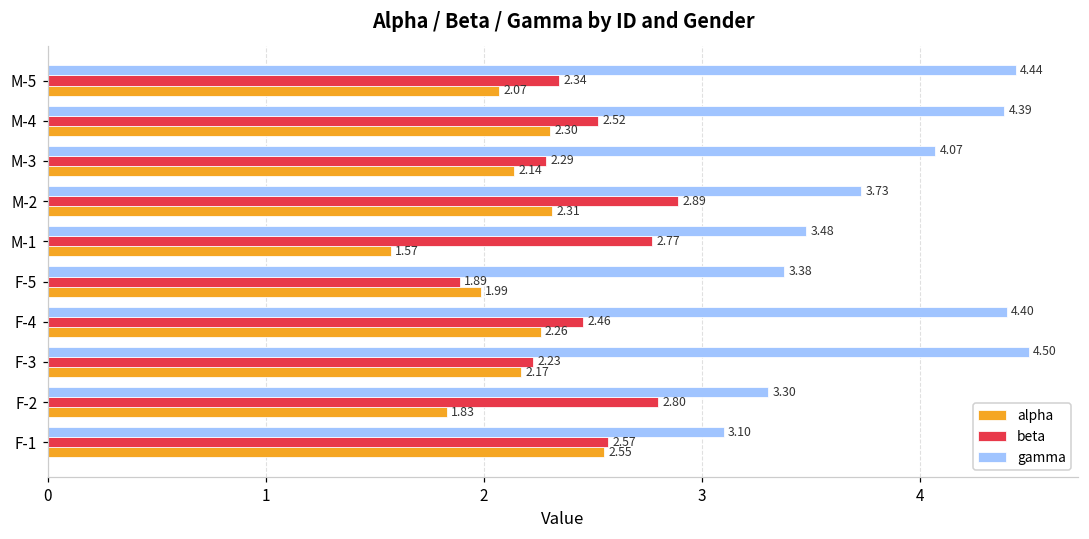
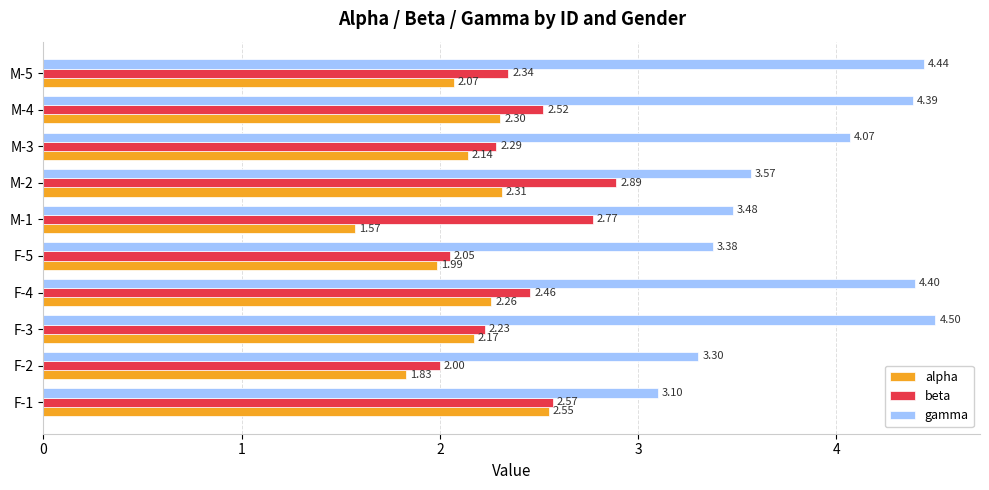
  {
    "alpha": {
      "M-5": 2.07,
      "M-4": 2.30,
      "M-3": 2.14,
      "M-2": 2.31,
      "M-1": 1.57,
      "F-5": 1.99,
      "F-4": 2.26,
      "F-3": 2.17,
      "F-2": 1.83,
      "F-1": 2.55
    },
    "beta": {
      "M-5": 2.34,
      "M-4": 2.52,
      "M-3": 2.29,
      "M-2": 2.89,
      "M-1": 2.77,
-     "F-5": 1.89,
+     "F-5": 2.05,
      "F-4": 2.46,
      "F-3": 2.23,
-     "F-2": 2.80,
+     "F-2": 2.00,
      "F-1": 2.57
    },
    "gamma": {
      "M-5": 4.44,
      "M-4": 4.39,
      "M-3": 4.07,
-     "M-2": 3.73,
+     "M-2": 3.57,
      "M-1": 3.48,
      "F-5": 3.38,
      "F-4": 4.40,
      "F-3": 4.50,
      "F-2": 3.30,
      "F-1": 3.10
    }
  }
